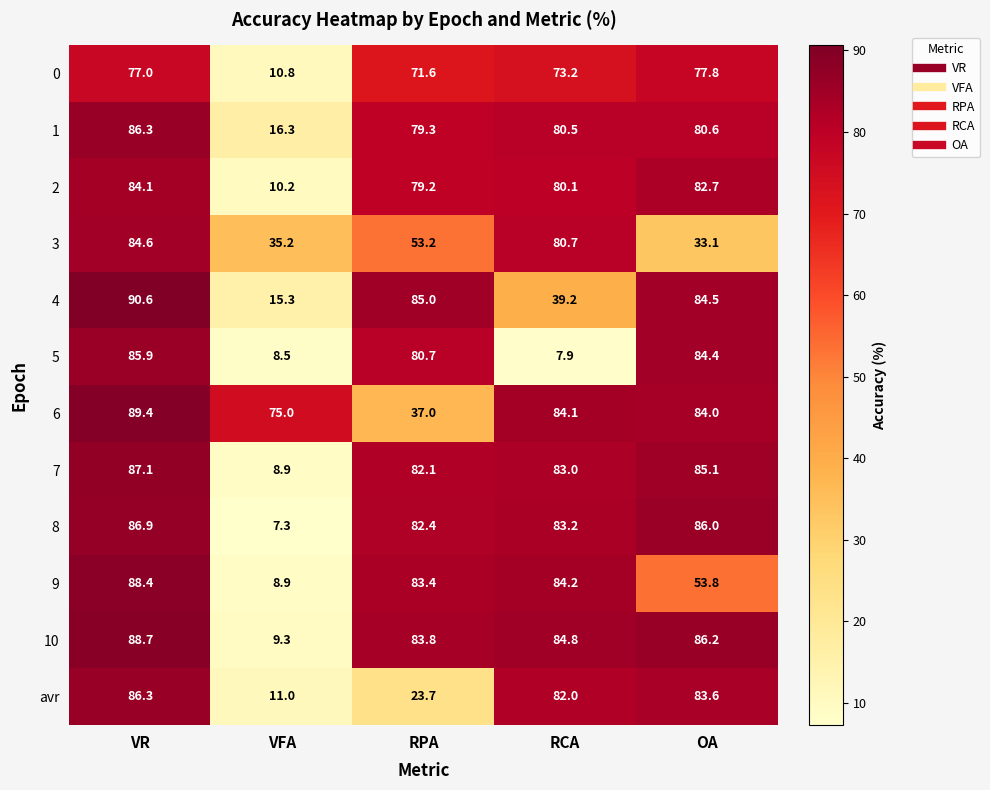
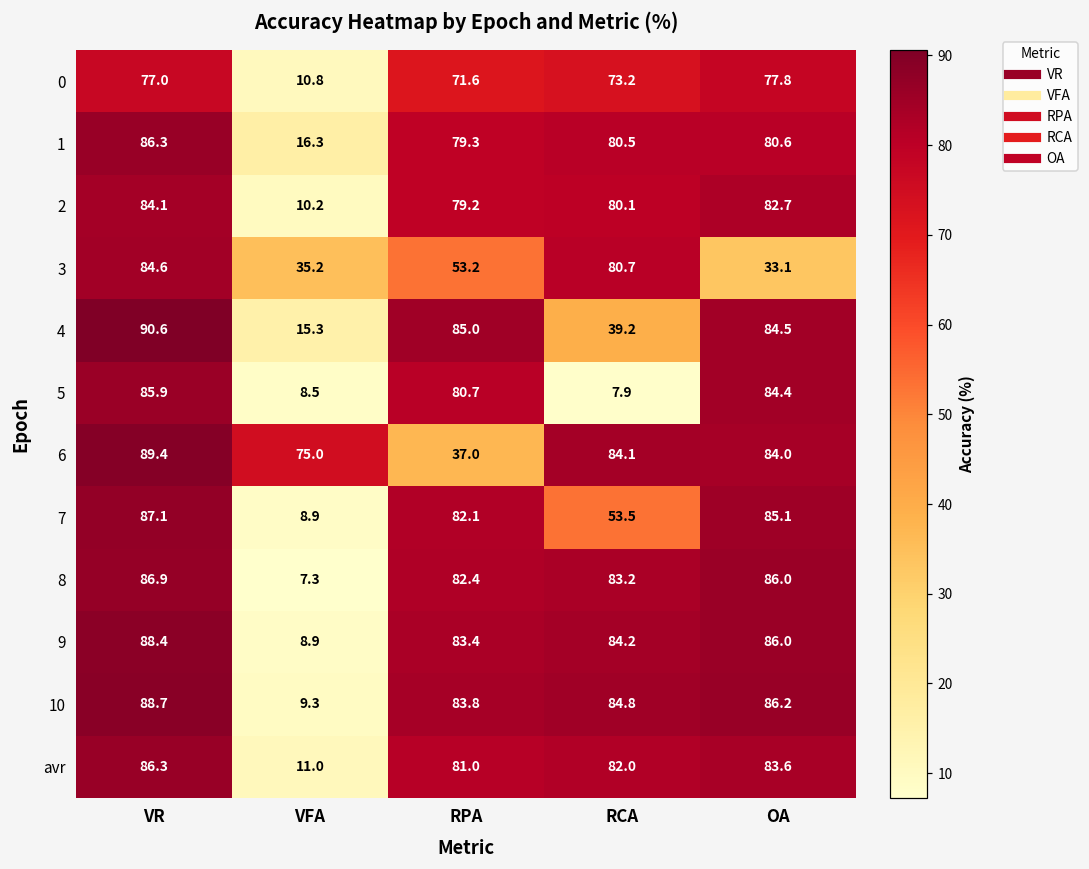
  {
    "0": {
      "VR": 77.0,
      "VFA": 10.8,
      "RPA": 71.6,
      "RCA": 73.2,
      "OA": 77.8
    },
    "1": {
      "VR": 86.3,
      "VFA": 16.3,
      "RPA": 79.3,
      "RCA": 80.5,
      "OA": 80.6
    },
    "2": {
      "VR": 84.1,
      "VFA": 10.2,
      "RPA": 79.2,
      "RCA": 80.1,
      "OA": 82.7
    },
    "3": {
      "VR": 84.6,
      "VFA": 35.2,
      "RPA": 53.2,
      "RCA": 80.7,
      "OA": 33.1
    },
    "4": {
      "VR": 90.6,
      "VFA": 15.3,
      "RPA": 85.0,
      "RCA": 39.2,
      "OA": 84.5
    },
    "5": {
      "VR": 85.9,
      "VFA": 8.5,
      "RPA": 80.7,
      "RCA": 7.9,
      "OA": 84.4
    },
    "6": {
      "VR": 89.4,
      "VFA": 75.0,
      "RPA": 37.0,
      "RCA": 84.1,
      "OA": 84.0
    },
    "7": {
      "VR": 87.1,
      "VFA": 8.9,
      "RPA": 82.1,
-     "RCA": 83.0,
+     "RCA": 53.5,
      "OA": 85.1
    },
    "8": {
      "VR": 86.9,
      "VFA": 7.3,
      "RPA": 82.4,
      "RCA": 83.2,
      "OA": 86.0
    },
    "9": {
      "VR": 88.4,
      "VFA": 8.9,
      "RPA": 83.4,
      "RCA": 84.2,
-     "OA": 53.8
+     "OA": 86.0
    },
    "10": {
      "VR": 88.7,
      "VFA": 9.3,
      "RPA": 83.8,
      "RCA": 84.8,
      "OA": 86.2
    },
    "avr": {
      "VR": 86.3,
      "VFA": 11.0,
-     "RPA": 23.7,
+     "RPA": 81.0,
      "RCA": 82.0,
      "OA": 83.6
    }
  }
